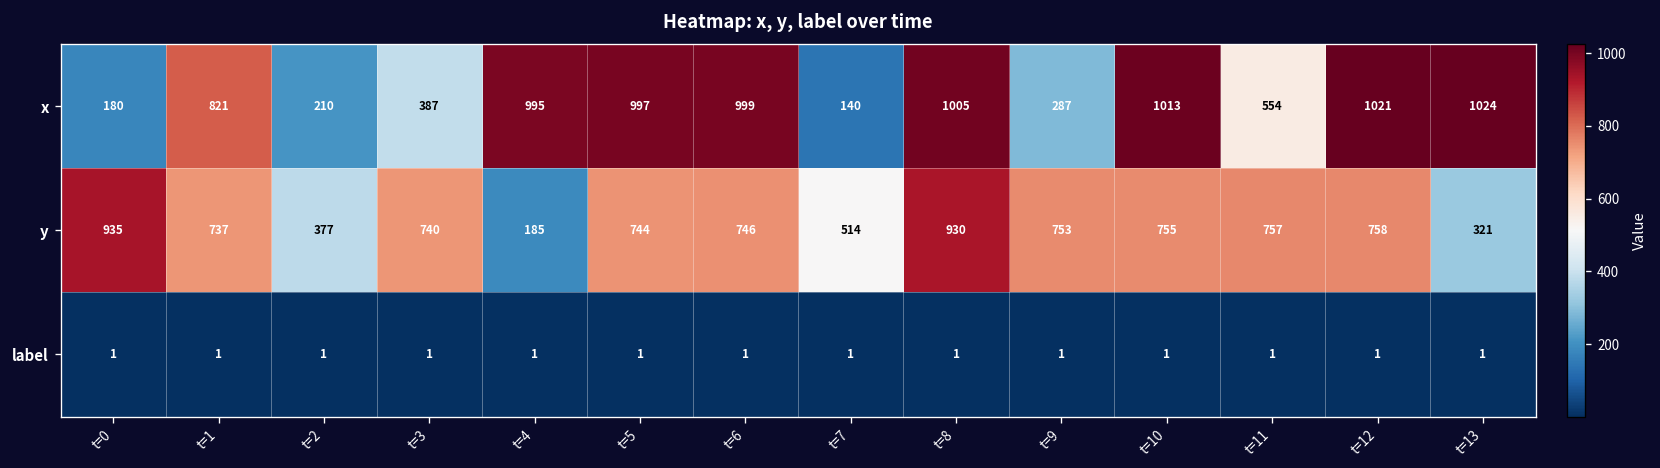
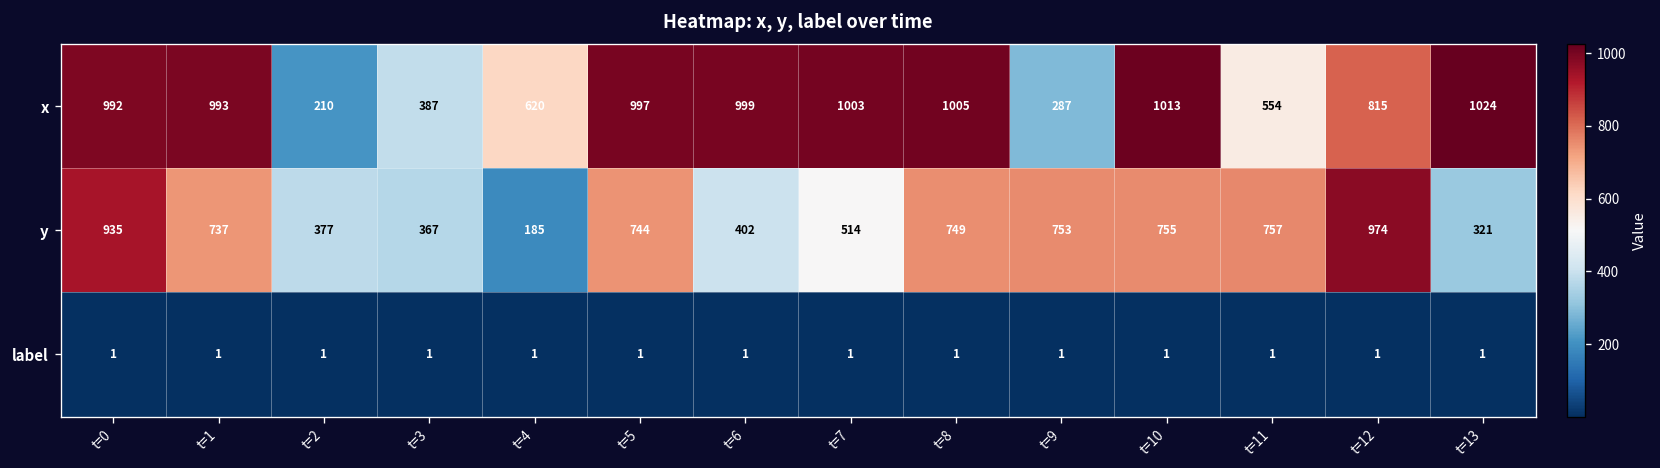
  {
    "x": {
-     "t=0": 180,
-     "t=1": 821,
+     "t=0": 992,
+     "t=1": 993,
      "t=2": 210,
      "t=3": 387,
-     "t=4": 995,
+     "t=4": 620,
      "t=5": 997,
      "t=6": 999,
-     "t=7": 140,
+     "t=7": 1003,
      "t=8": 1005,
      "t=9": 287,
      "t=10": 1013,
      "t=11": 554,
-     "t=12": 1021,
+     "t=12": 815,
      "t=13": 1024
    },
    "y": {
      "t=0": 935,
      "t=1": 737,
      "t=2": 377,
-     "t=3": 740,
+     "t=3": 367,
      "t=4": 185,
      "t=5": 744,
-     "t=6": 746,
+     "t=6": 402,
      "t=7": 514,
-     "t=8": 930,
+     "t=8": 749,
      "t=9": 753,
      "t=10": 755,
      "t=11": 757,
-     "t=12": 758,
+     "t=12": 974,
      "t=13": 321
    },
    "label": {
      "t=0": 1,
      "t=1": 1,
      "t=2": 1,
      "t=3": 1,
      "t=4": 1,
      "t=5": 1,
      "t=6": 1,
      "t=7": 1,
      "t=8": 1,
      "t=9": 1,
      "t=10": 1,
      "t=11": 1,
      "t=12": 1,
      "t=13": 1
    }
  }
